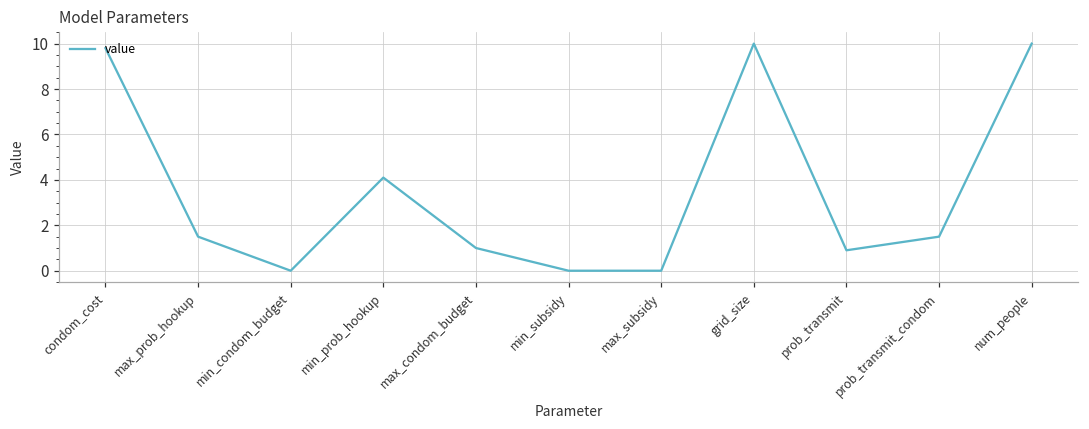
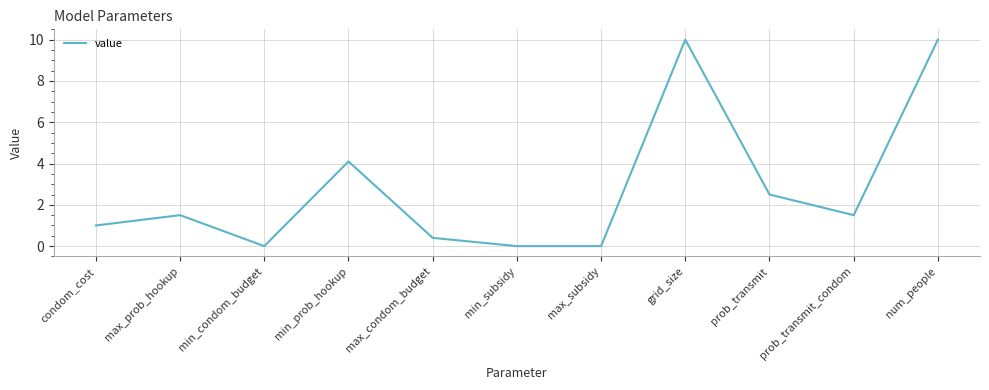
  {
-   "condom_cost": 9.8,
+   "condom_cost": 1.0,
    "max_prob_hookup": 1.5,
    "min_condom_budget": 0.0,
    "min_prob_hookup": 4.1,
-   "max_condom_budget": 1.0,
+   "max_condom_budget": 0.4,
    "min_subsidy": 0.0,
    "max_subsidy": 0.0,
    "grid_size": 10.0,
-   "prob_transmit": 0.9,
+   "prob_transmit": 2.5,
    "prob_transmit_condom": 1.5,
    "num_people": 10.0
  }
